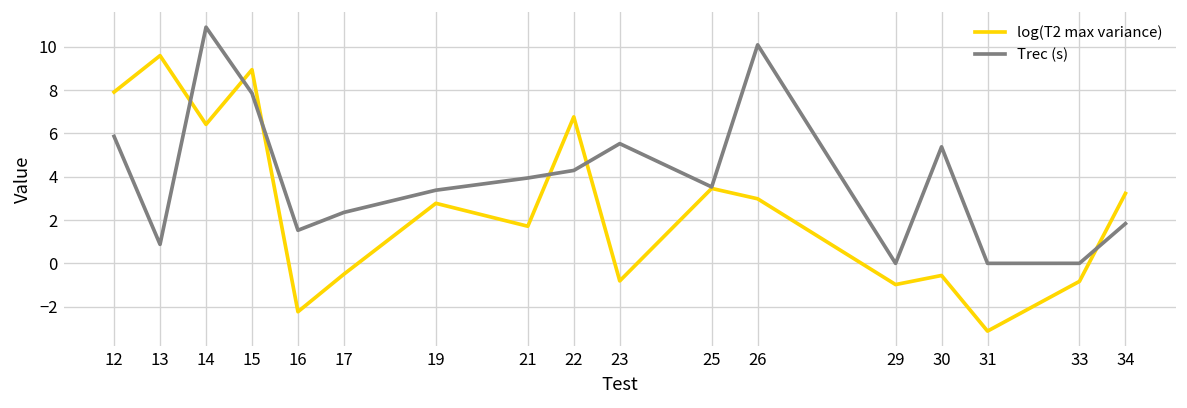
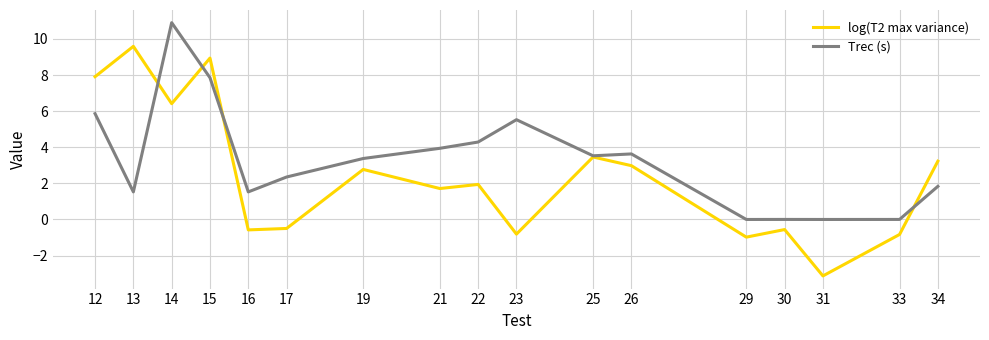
  {
    "log(T2 max variance)": {
      "12": 7.9,
      "13": 9.6,
      "14": 6.4,
      "15": 8.9,
-     "16": -2.2,
+     "16": -0.6,
      "17": -0.5,
      "19": 2.8,
      "21": 1.7,
-     "22": 6.8,
+     "22": 1.9,
      "23": -0.8,
      "26": 3.0,
      "29": -1.0,
      "30": -0.6,
      "31": -3.1,
      "33": -0.8,
      "34": 3.2
    },
    "Trec (s)": {
      "12": 5.9,
-     "13": 0.9,
+     "13": 1.5,
      "14": 10.9,
      "15": 7.9,
      "16": 1.5,
      "17": 2.4,
      "19": 3.4,
      "21": 3.9,
      "22": 4.3,
      "23": 5.5,
-     "26": 10.1,
+     "26": 3.6,
      "29": 0.0,
-     "30": 5.4,
+     "30": 0.0,
      "31": 0.0,
      "33": 0.0,
      "34": 1.8
    }
  }
